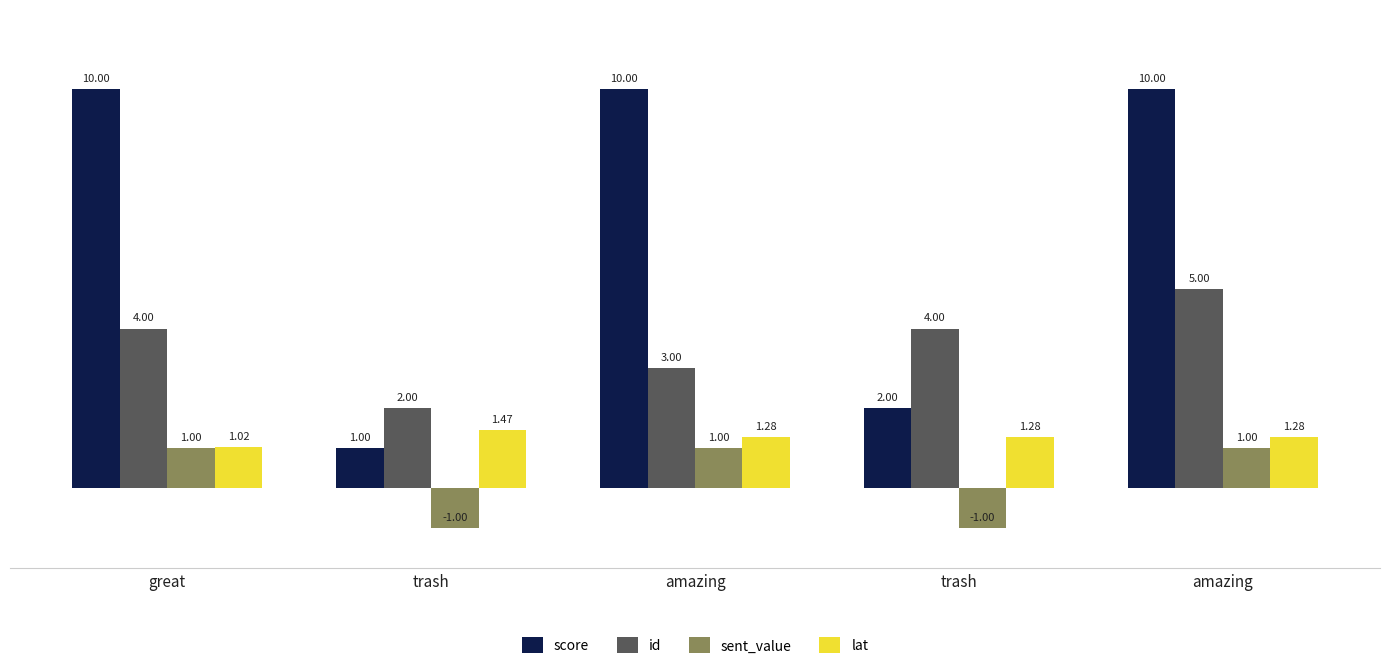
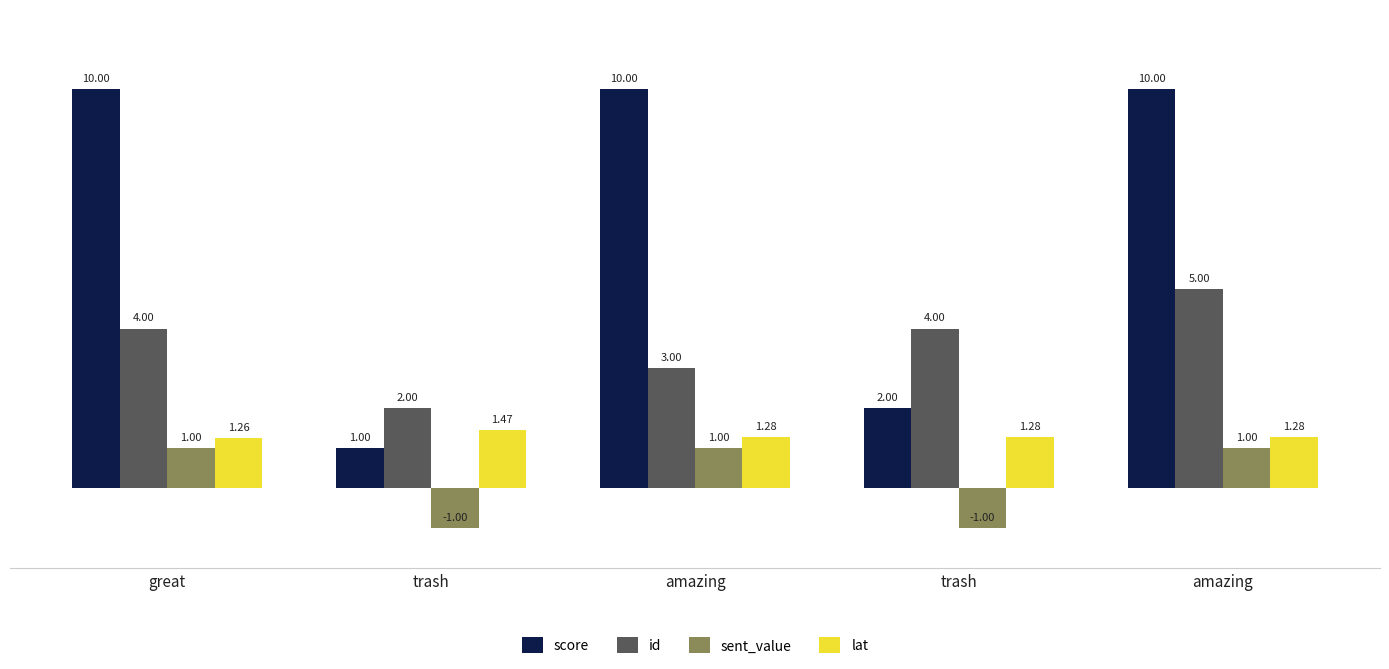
  {
    "score": {
      "great": 10.00
    },
    "id": {
      "great": 4.00
    },
    "sent_value": {
      "great": 1.00
    },
    "lat": {
-     "great": 1.02
+     "great": 1.26
    }
  }
